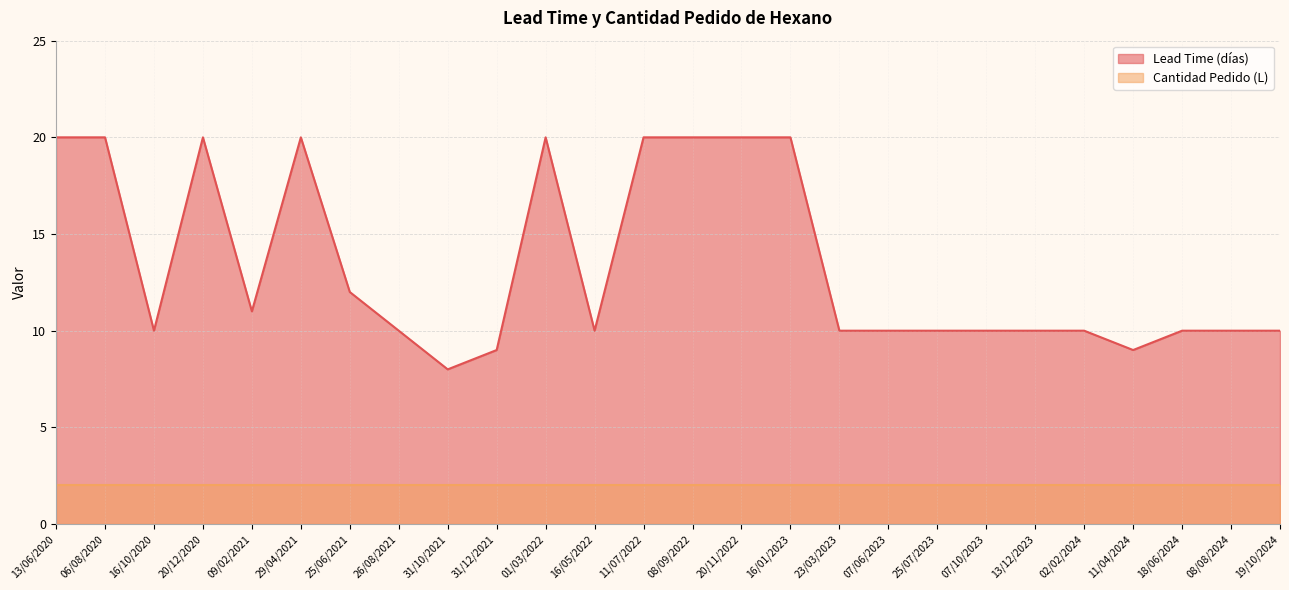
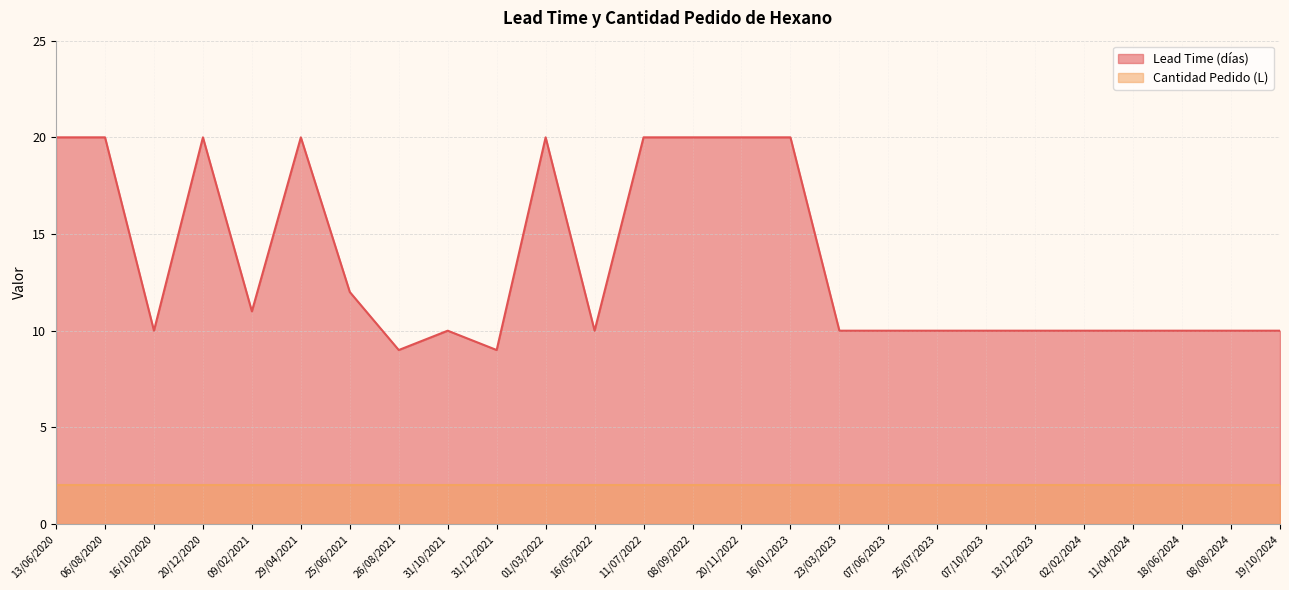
  {
    "Lead Time (días)": {
      "13/06/2020": 20,
      "06/08/2020": 20,
      "16/10/2020": 10,
      "20/12/2020": 20,
      "09/02/2021": 11,
      "29/04/2021": 20,
      "25/06/2021": 12,
-     "26/08/2021": 10,
-     "31/10/2021": 8,
+     "26/08/2021": 9,
+     "31/10/2021": 10,
      "31/12/2021": 9,
      "01/03/2022": 20,
      "16/05/2022": 10,
      "11/07/2022": 20,
      "08/09/2022": 20,
      "20/11/2022": 20,
      "16/01/2023": 20,
      "23/03/2023": 10,
      "07/06/2023": 10,
      "25/07/2023": 10,
      "07/10/2023": 10,
      "13/12/2023": 10,
      "02/02/2024": 10,
-     "11/04/2024": 9,
+     "11/04/2024": 10,
      "18/06/2024": 10,
      "08/08/2024": 10,
      "19/10/2024": 10
    },
    "Cantidad Pedido (L)": {
      "13/06/2020": 2,
      "06/08/2020": 2,
      "16/10/2020": 2,
      "20/12/2020": 2,
      "09/02/2021": 2,
      "29/04/2021": 2,
      "25/06/2021": 2,
      "26/08/2021": 2,
      "31/10/2021": 2,
      "31/12/2021": 2,
      "01/03/2022": 2,
      "16/05/2022": 2,
      "11/07/2022": 2,
      "08/09/2022": 2,
      "20/11/2022": 2,
      "16/01/2023": 2,
      "23/03/2023": 2,
      "07/06/2023": 2,
      "25/07/2023": 2,
      "07/10/2023": 2,
      "13/12/2023": 2,
      "02/02/2024": 2,
      "11/04/2024": 2,
      "18/06/2024": 2,
      "08/08/2024": 2,
      "19/10/2024": 2
    }
  }
